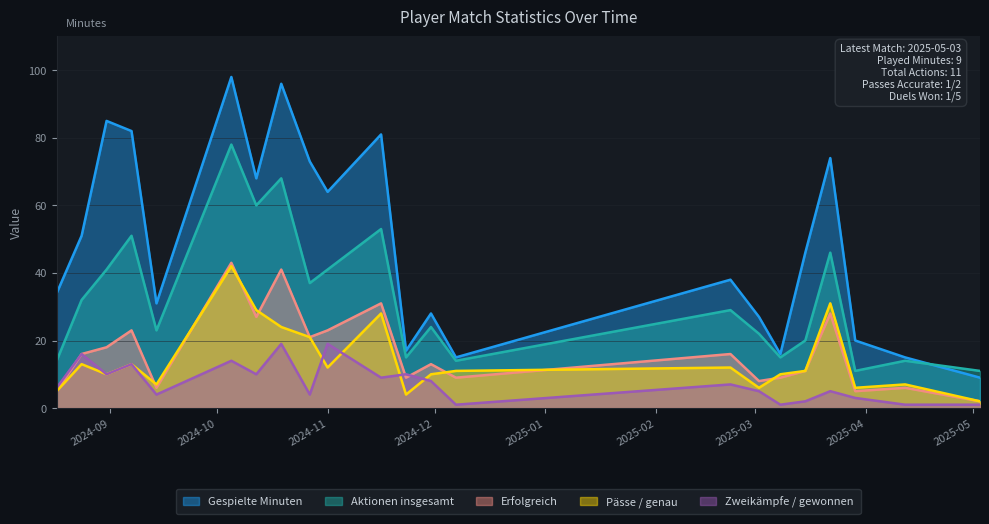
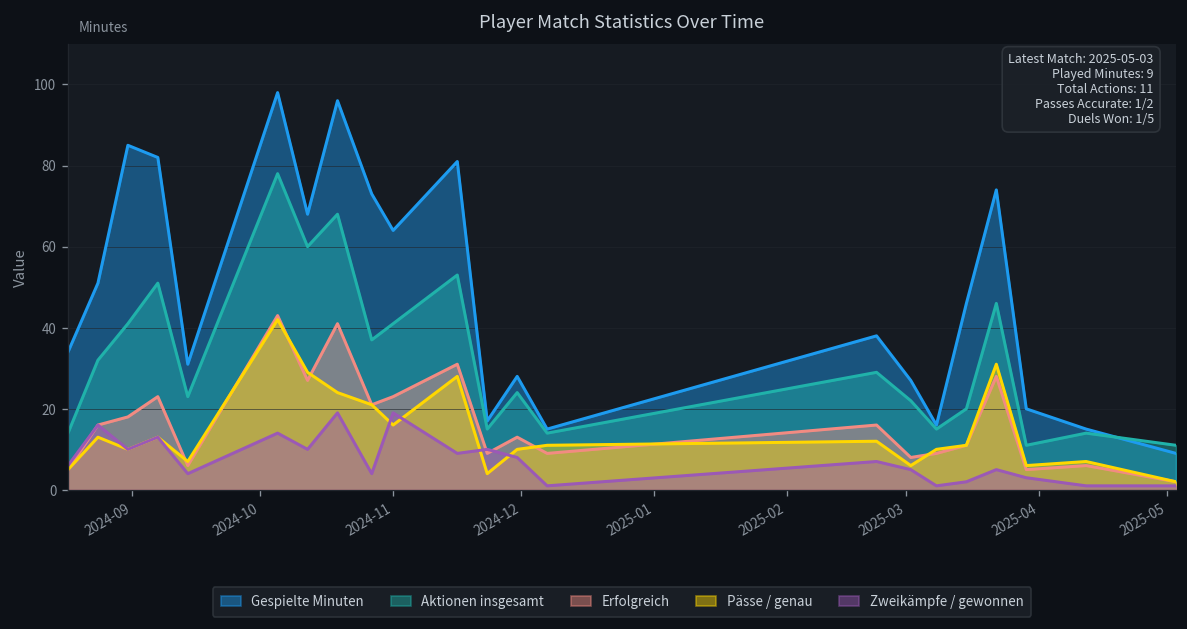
  {
    "Erfolgreich": {
      "2024-11": 23
    },
    "Pässe / genau": {
-     "2024-11": 12
+     "2024-11": 16
    },
    "Zweikämpfe / gewonnen": {
      "2024-11": 19
    }
  }
